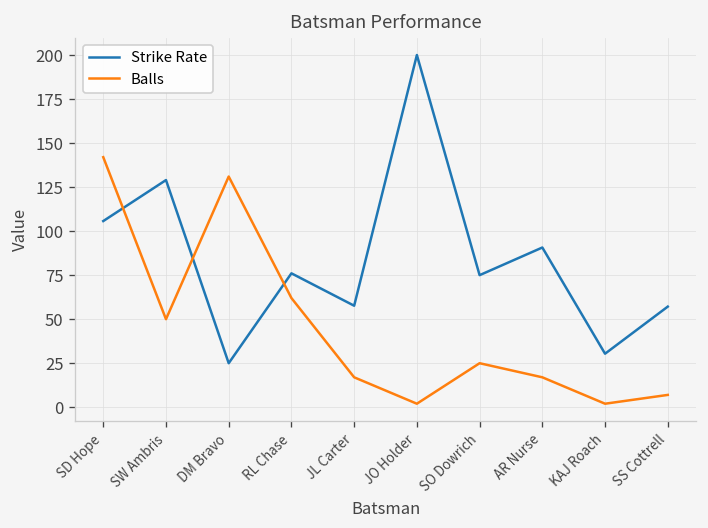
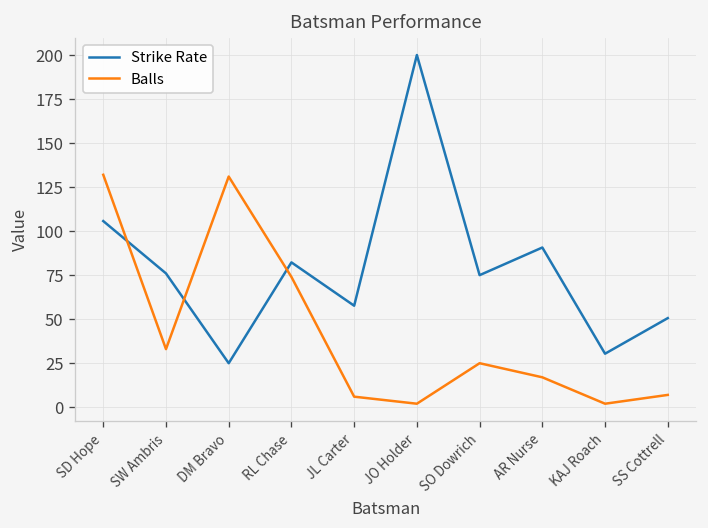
  {
    "Strike Rate": {
      "SD Hope": 106,
-     "SW Ambris": 129,
+     "SW Ambris": 76,
      "DM Bravo": 25,
-     "RL Chase": 76,
+     "RL Chase": 82,
      "JL Carter": 58,
      "JO Holder": 200,
      "SO Dowrich": 75,
      "AR Nurse": 91,
      "KAJ Roach": 30,
-     "SS Cottrell": 57
+     "SS Cottrell": 51
    },
    "Balls": {
-     "SD Hope": 142,
-     "SW Ambris": 50,
+     "SD Hope": 132,
+     "SW Ambris": 33,
      "DM Bravo": 131,
-     "RL Chase": 62,
-     "JL Carter": 17,
+     "RL Chase": 74,
+     "JL Carter": 6,
      "JO Holder": 2,
      "SO Dowrich": 25,
      "AR Nurse": 17,
      "KAJ Roach": 2,
      "SS Cottrell": 7
    }
  }
